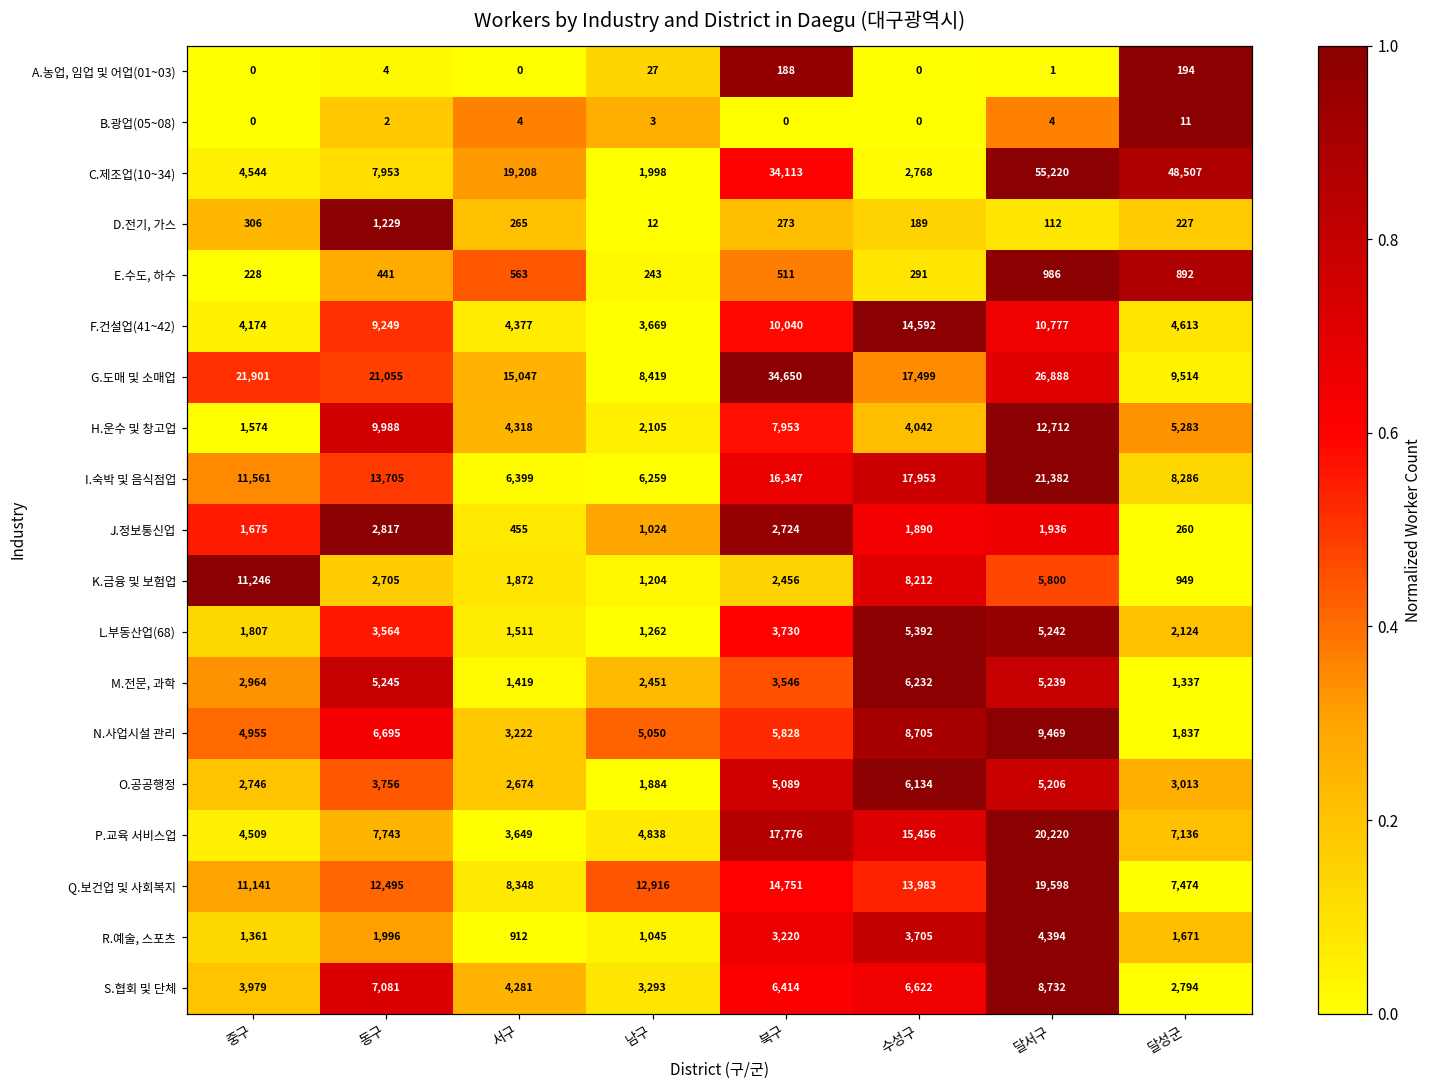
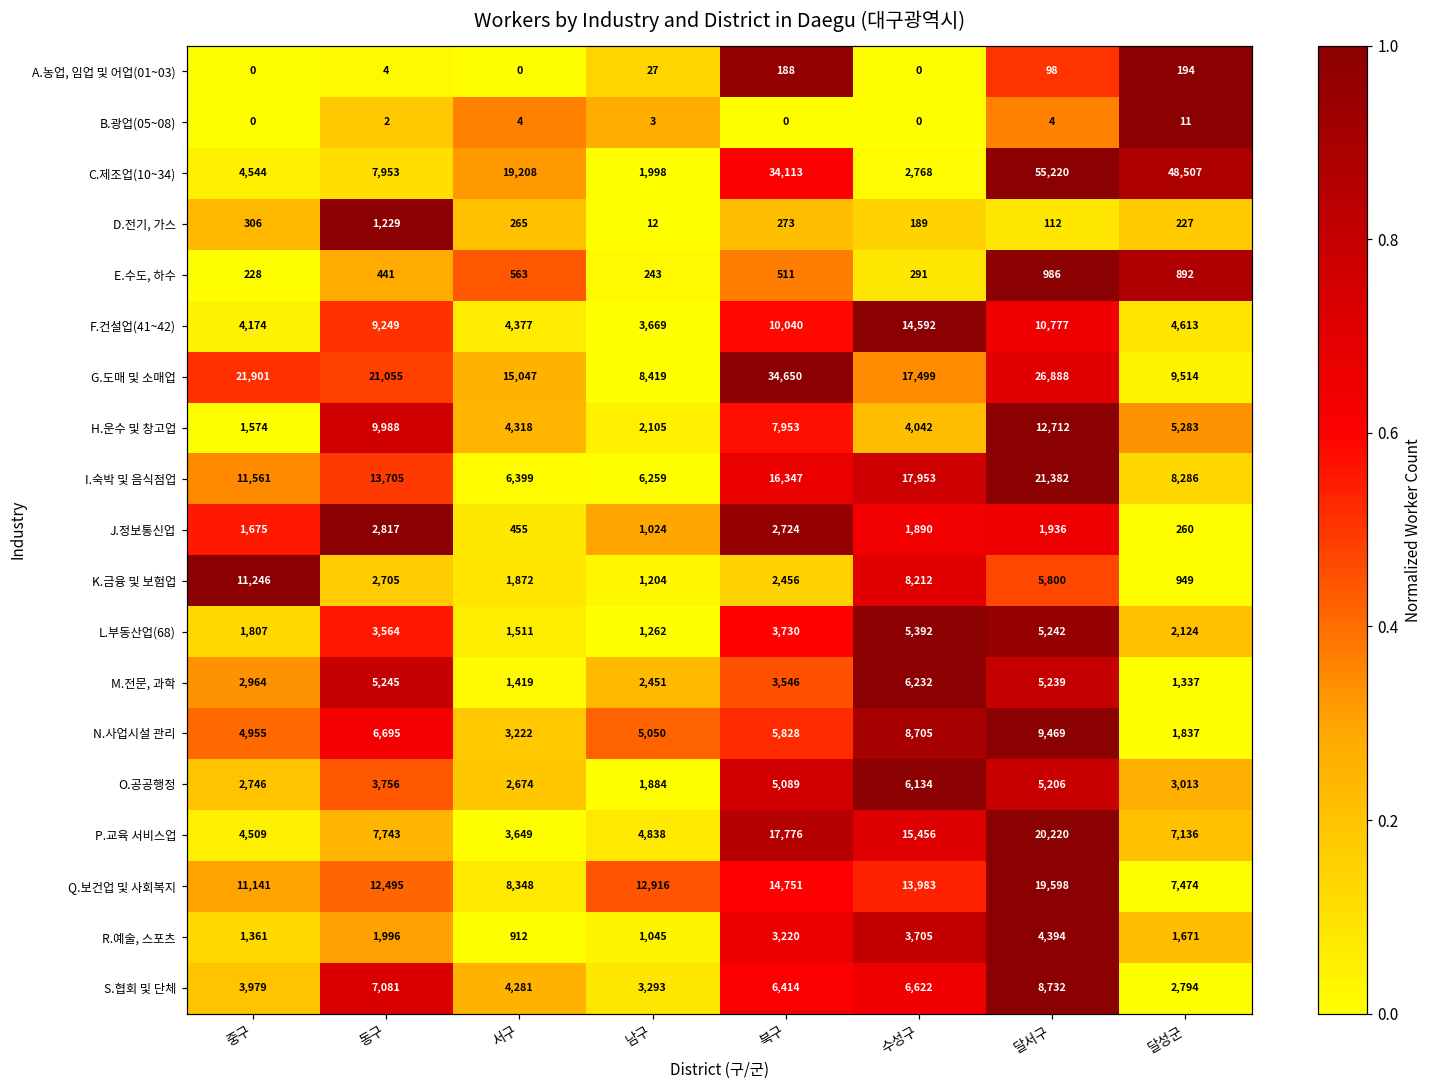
  {
    "A.농업, 임업 및 어업(01~03)": {
      "중구": "0",
      "동구": "4",
      "서구": "0",
      "남구": "27",
      "북구": "188",
      "수성구": "0",
-     "달서구": "1",
+     "달서구": "98",
      "달성군": "194"
    },
    "B.광업(05~08)": {
      "중구": "0",
      "동구": "2",
      "서구": "4",
      "남구": "3",
      "북구": "0",
      "수성구": "0",
      "달서구": "4",
      "달성군": "11"
    },
    "C.제조업(10~34)": {
      "중구": "4,544",
      "동구": "7,953",
      "서구": "19,208",
      "남구": "1,998",
      "북구": "34,113",
      "수성구": "2,768",
      "달서구": "55,220",
      "달성군": "48,507"
    },
    "D.전기, 가스": {
      "중구": "306",
      "동구": "1,229",
      "서구": "265",
      "남구": "12",
      "북구": "273",
      "수성구": "189",
      "달서구": "112",
      "달성군": "227"
    },
    "E.수도, 하수": {
      "중구": "228",
      "동구": "441",
      "서구": "563",
      "남구": "243",
      "북구": "511",
      "수성구": "291",
      "달서구": "986",
      "달성군": "892"
    },
    "F.건설업(41~42)": {
      "중구": "4,174",
      "동구": "9,249",
      "서구": "4,377",
      "남구": "3,669",
      "북구": "10,040",
      "수성구": "14,592",
      "달서구": "10,777",
      "달성군": "4,613"
    },
    "G.도매 및 소매업": {
      "중구": "21,901",
      "동구": "21,055",
      "서구": "15,047",
      "남구": "8,419",
      "북구": "34,650",
      "수성구": "17,499",
      "달서구": "26,888",
      "달성군": "9,514"
    },
    "H.운수 및 창고업": {
      "중구": "1,574",
      "동구": "9,988",
      "서구": "4,318",
      "남구": "2,105",
      "북구": "7,953",
      "수성구": "4,042",
      "달서구": "12,712",
      "달성군": "5,283"
    },
    "I.숙박 및 음식점업": {
      "중구": "11,561",
      "동구": "13,705",
      "서구": "6,399",
      "남구": "6,259",
      "북구": "16,347",
      "수성구": "17,953",
      "달서구": "21,382",
      "달성군": "8,286"
    },
    "J.정보통신업": {
      "중구": "1,675",
      "동구": "2,817",
      "서구": "455",
      "남구": "1,024",
      "북구": "2,724",
      "수성구": "1,890",
      "달서구": "1,936",
      "달성군": "260"
    },
    "K.금융 및 보험업": {
      "중구": "11,246",
      "동구": "2,705",
      "서구": "1,872",
      "남구": "1,204",
      "북구": "2,456",
      "수성구": "8,212",
      "달서구": "5,800",
      "달성군": "949"
    },
    "L.부동산업(68)": {
      "중구": "1,807",
      "동구": "3,564",
      "서구": "1,511",
      "남구": "1,262",
      "북구": "3,730",
      "수성구": "5,392",
      "달서구": "5,242",
      "달성군": "2,124"
    },
    "M.전문, 과학": {
      "중구": "2,964",
      "동구": "5,245",
      "서구": "1,419",
      "남구": "2,451",
      "북구": "3,546",
      "수성구": "6,232",
      "달서구": "5,239",
      "달성군": "1,337"
    },
    "N.사업시설 관리": {
      "중구": "4,955",
      "동구": "6,695",
      "서구": "3,222",
      "남구": "5,050",
      "북구": "5,828",
      "수성구": "8,705",
      "달서구": "9,469",
      "달성군": "1,837"
    },
    "O.공공행정": {
      "중구": "2,746",
      "동구": "3,756",
      "서구": "2,674",
      "남구": "1,884",
      "북구": "5,089",
      "수성구": "6,134",
      "달서구": "5,206",
      "달성군": "3,013"
    },
    "P.교육 서비스업": {
      "중구": "4,509",
      "동구": "7,743",
      "서구": "3,649",
      "남구": "4,838",
      "북구": "17,776",
      "수성구": "15,456",
      "달서구": "20,220",
      "달성군": "7,136"
    },
    "Q.보건업 및 사회복지": {
      "중구": "11,141",
      "동구": "12,495",
      "서구": "8,348",
      "남구": "12,916",
      "북구": "14,751",
      "수성구": "13,983",
      "달서구": "19,598",
      "달성군": "7,474"
    },
    "R.예술, 스포츠": {
      "중구": "1,361",
      "동구": "1,996",
      "서구": "912",
      "남구": "1,045",
      "북구": "3,220",
      "수성구": "3,705",
      "달서구": "4,394",
      "달성군": "1,671"
    },
    "S.협회 및 단체": {
      "중구": "3,979",
      "동구": "7,081",
      "서구": "4,281",
      "남구": "3,293",
      "북구": "6,414",
      "수성구": "6,622",
      "달서구": "8,732",
      "달성군": "2,794"
    }
  }
